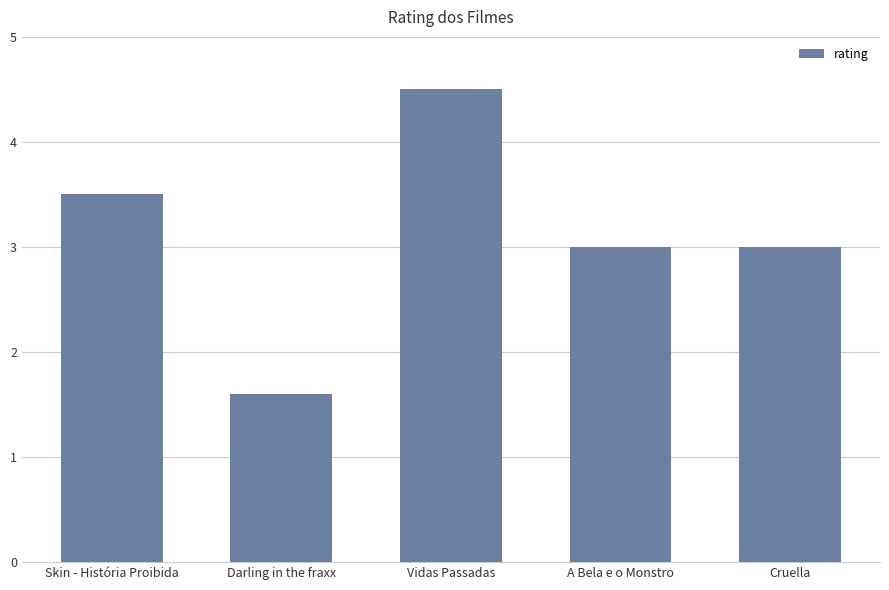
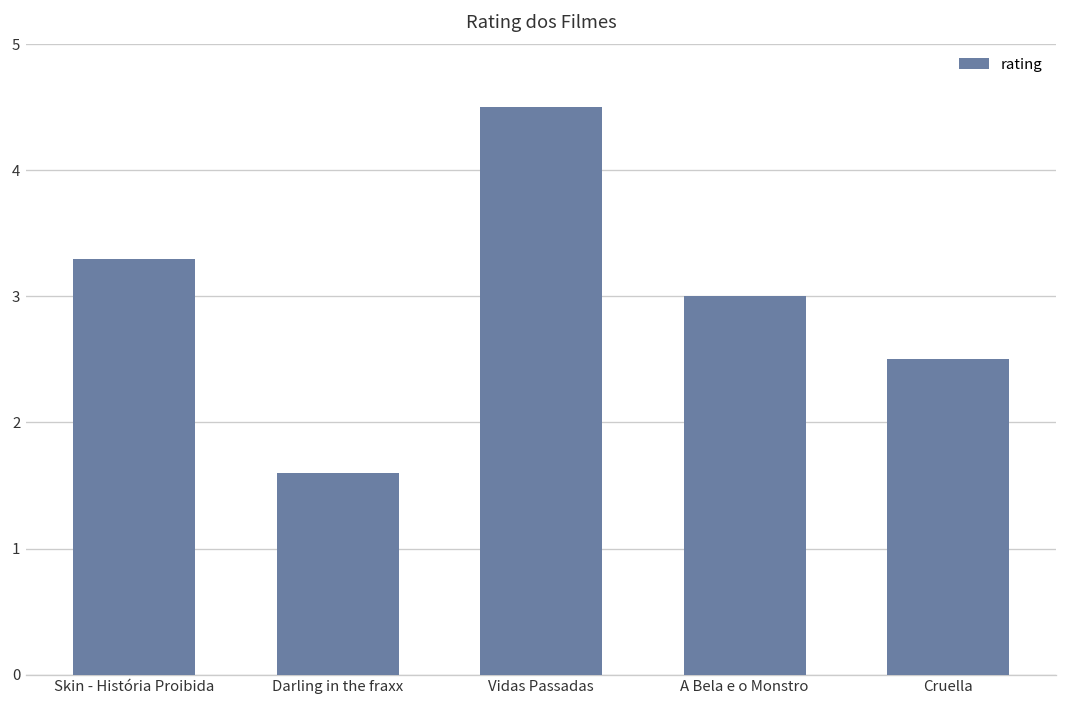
  {
-   "Skin - História Proibida": 3.5,
+   "Skin - História Proibida": 3.3,
    "Darling in the fraxx": 1.6,
    "Vidas Passadas": 4.5,
    "A Bela e o Monstro": 3.0,
-   "Cruella": 3.0
+   "Cruella": 2.5
  }
